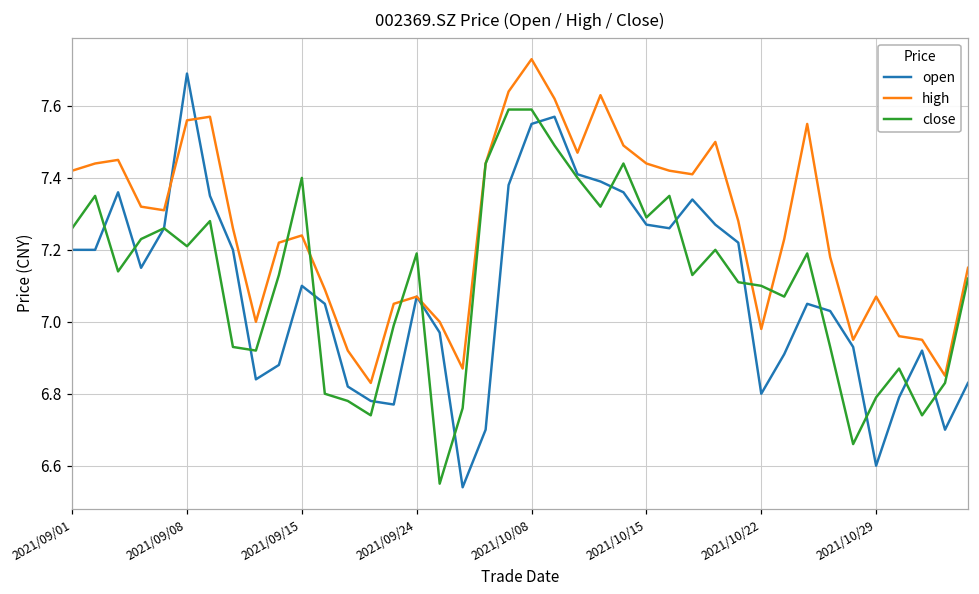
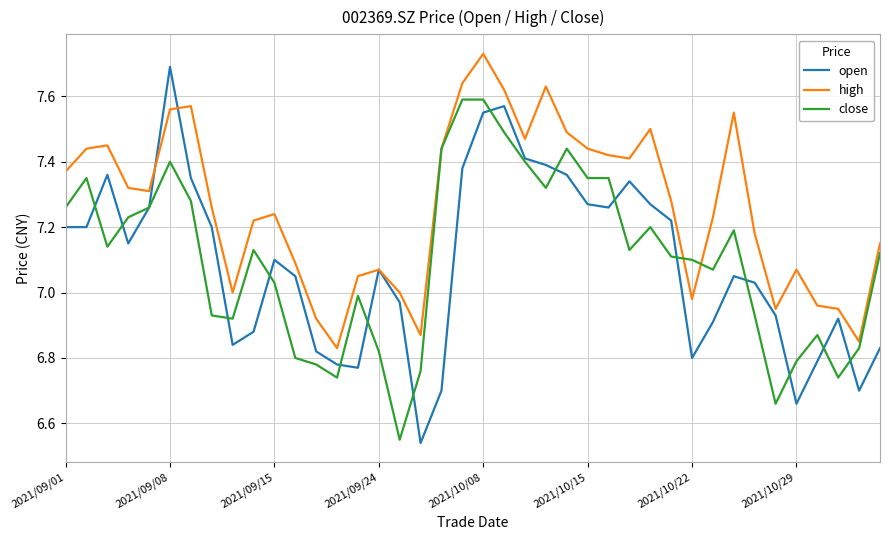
  {
    "open": {
      "2021/09/01": 7.20,
      "2021/09/08": 7.69,
      "2021/09/15": 7.10,
      "2021/10/08": 7.55,
      "2021/10/15": 7.27,
      "2021/10/22": 6.80,
-     "2021/10/29": 6.60
+     "2021/10/29": 6.66
    },
    "high": {
-     "2021/09/01": 7.42,
+     "2021/09/01": 7.37,
      "2021/09/08": 7.56,
      "2021/09/15": 7.24,
      "2021/10/08": 7.73,
      "2021/10/15": 7.44,
      "2021/10/22": 6.98,
      "2021/10/29": 7.07
    },
    "close": {
      "2021/09/01": 7.26,
-     "2021/09/08": 7.21,
-     "2021/09/15": 7.40,
-     "2021/09/24": 7.19,
+     "2021/09/08": 7.40,
+     "2021/09/15": 7.03,
+     "2021/09/24": 6.82,
      "2021/10/08": 7.59,
-     "2021/10/15": 7.29,
+     "2021/10/15": 7.35,
      "2021/10/22": 7.10,
      "2021/10/29": 6.79
    }
  }
